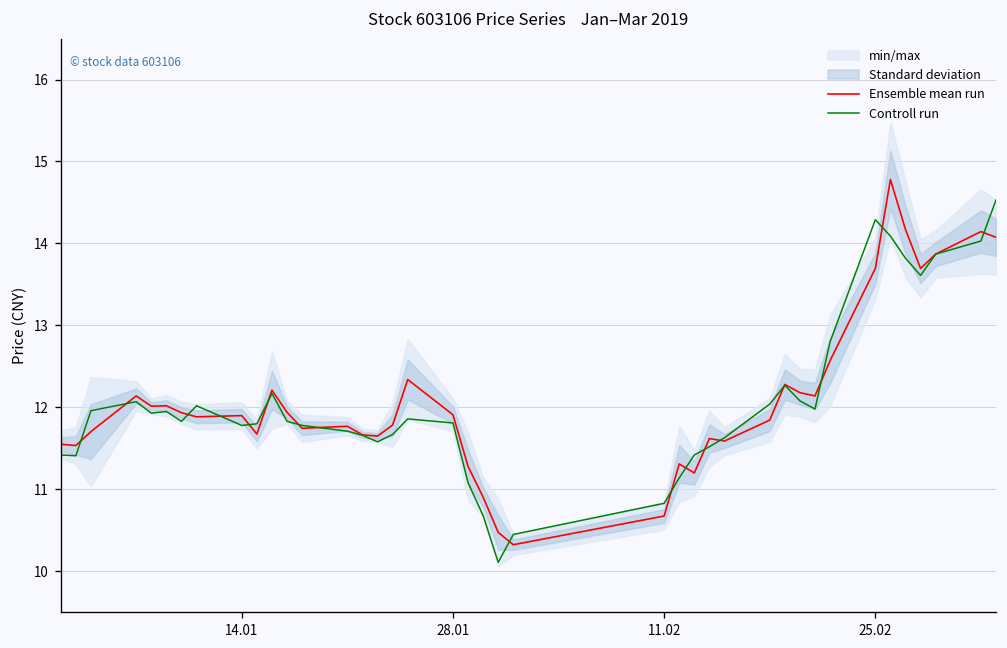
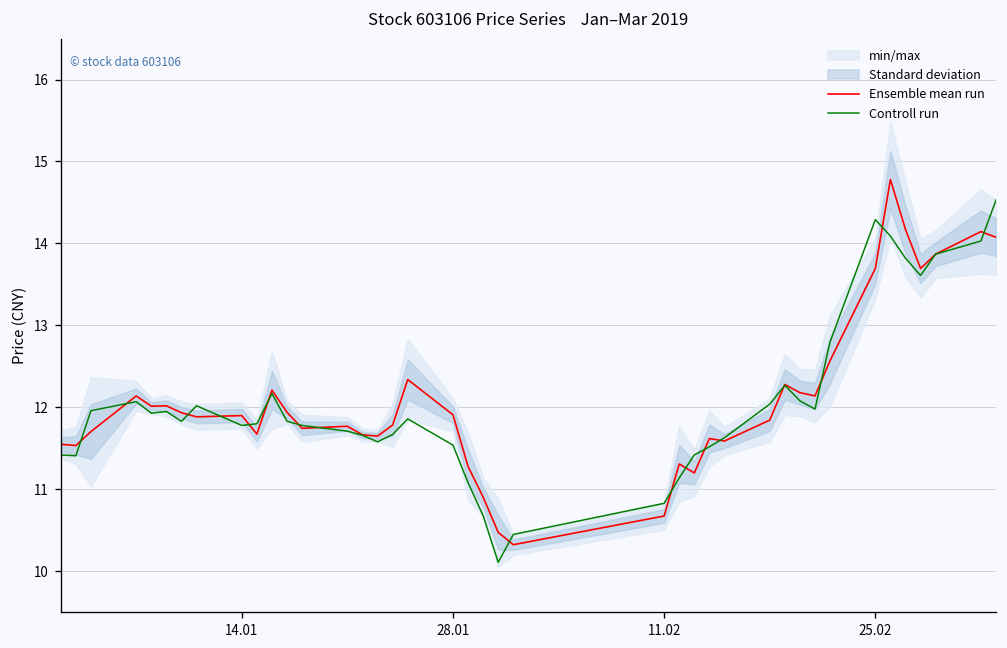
  {
    "Ensemble mean run": {
      "14.01": 11.9,
      "28.01": 11.9,
      "11.02": 10.7,
      "25.02": 13.7
    },
    "Controll run": {
      "14.01": 11.8,
-     "28.01": 11.8,
+     "28.01": 11.5,
      "25.02": 14.3
    }
  }
